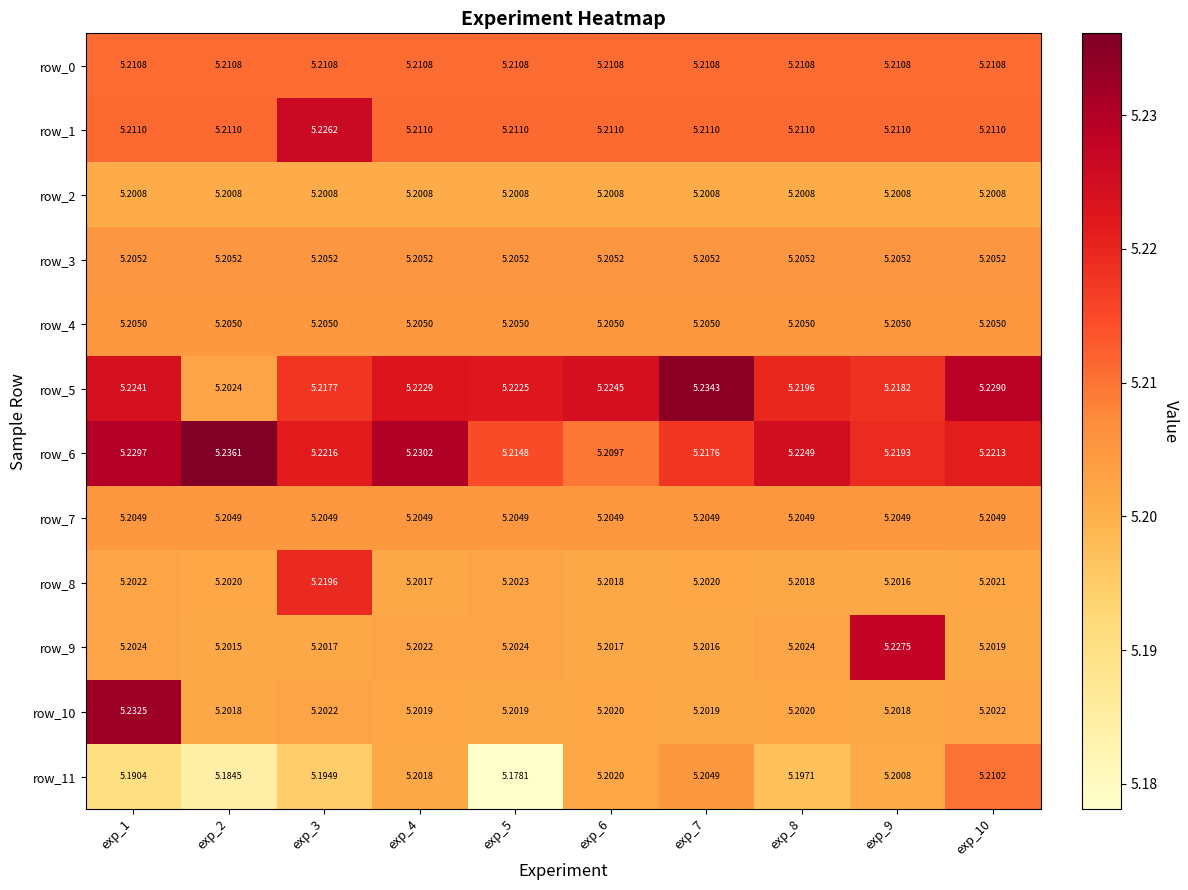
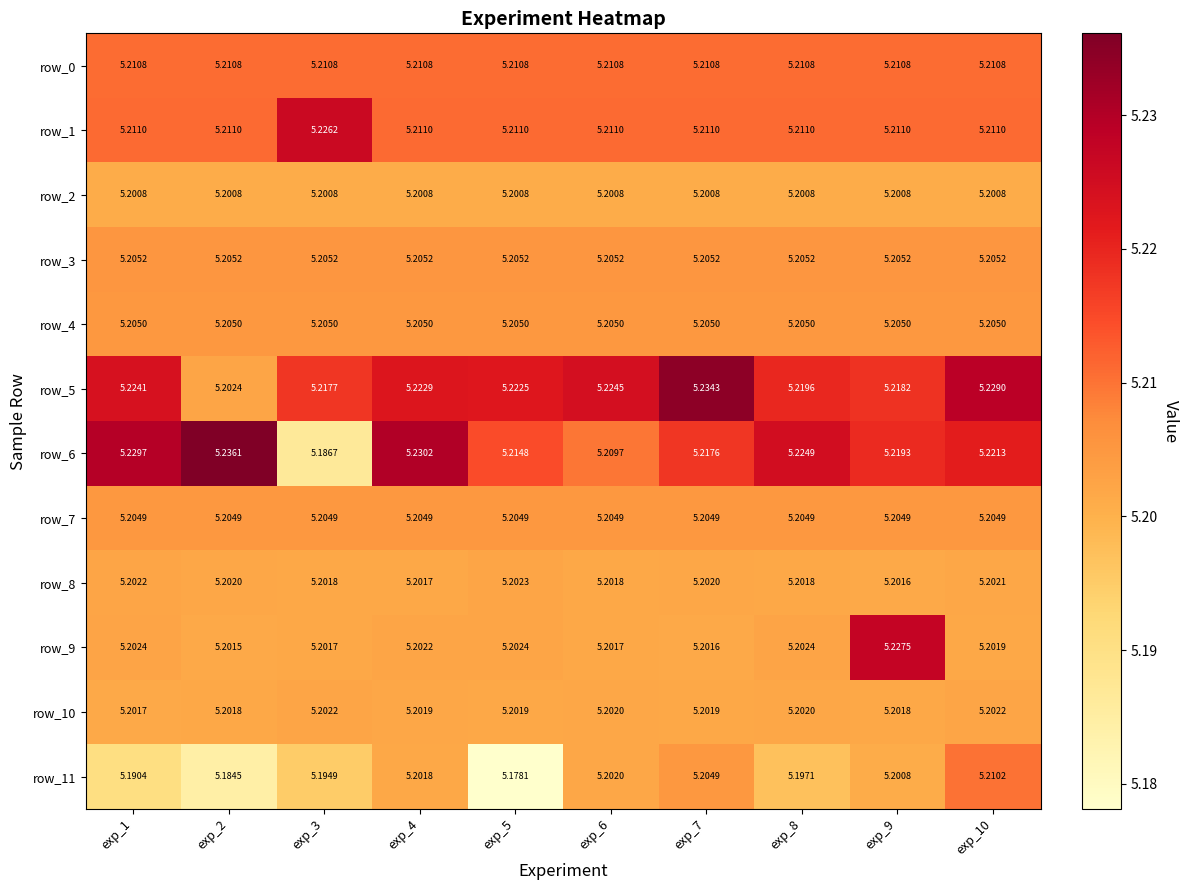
  {
    "row_0": {
      "exp_1": 5.2108,
      "exp_2": 5.2108,
      "exp_3": 5.2108,
      "exp_4": 5.2108,
      "exp_5": 5.2108,
      "exp_6": 5.2108,
      "exp_7": 5.2108,
      "exp_8": 5.2108,
      "exp_9": 5.2108,
      "exp_10": 5.2108
    },
    "row_1": {
      "exp_1": 5.2110,
      "exp_2": 5.2110,
      "exp_3": 5.2262,
      "exp_4": 5.2110,
      "exp_5": 5.2110,
      "exp_6": 5.2110,
      "exp_7": 5.2110,
      "exp_8": 5.2110,
      "exp_9": 5.2110,
      "exp_10": 5.2110
    },
    "row_2": {
      "exp_1": 5.2008,
      "exp_2": 5.2008,
      "exp_3": 5.2008,
      "exp_4": 5.2008,
      "exp_5": 5.2008,
      "exp_6": 5.2008,
      "exp_7": 5.2008,
      "exp_8": 5.2008,
      "exp_9": 5.2008,
      "exp_10": 5.2008
    },
    "row_3": {
      "exp_1": 5.2052,
      "exp_2": 5.2052,
      "exp_3": 5.2052,
      "exp_4": 5.2052,
      "exp_5": 5.2052,
      "exp_6": 5.2052,
      "exp_7": 5.2052,
      "exp_8": 5.2052,
      "exp_9": 5.2052,
      "exp_10": 5.2052
    },
    "row_4": {
      "exp_1": 5.2050,
      "exp_2": 5.2050,
      "exp_3": 5.2050,
      "exp_4": 5.2050,
      "exp_5": 5.2050,
      "exp_6": 5.2050,
      "exp_7": 5.2050,
      "exp_8": 5.2050,
      "exp_9": 5.2050,
      "exp_10": 5.2050
    },
    "row_5": {
      "exp_1": 5.2241,
      "exp_2": 5.2024,
      "exp_3": 5.2177,
      "exp_4": 5.2229,
      "exp_5": 5.2225,
      "exp_6": 5.2245,
      "exp_7": 5.2343,
      "exp_8": 5.2196,
      "exp_9": 5.2182,
      "exp_10": 5.2290
    },
    "row_6": {
      "exp_1": 5.2297,
      "exp_2": 5.2361,
-     "exp_3": 5.2216,
+     "exp_3": 5.1867,
      "exp_4": 5.2302,
      "exp_5": 5.2148,
      "exp_6": 5.2097,
      "exp_7": 5.2176,
      "exp_8": 5.2249,
      "exp_9": 5.2193,
      "exp_10": 5.2213
    },
    "row_7": {
      "exp_1": 5.2049,
      "exp_2": 5.2049,
      "exp_3": 5.2049,
      "exp_4": 5.2049,
      "exp_5": 5.2049,
      "exp_6": 5.2049,
      "exp_7": 5.2049,
      "exp_8": 5.2049,
      "exp_9": 5.2049,
      "exp_10": 5.2049
    },
    "row_8": {
      "exp_1": 5.2022,
      "exp_2": 5.2020,
-     "exp_3": 5.2196,
+     "exp_3": 5.2018,
      "exp_4": 5.2017,
      "exp_5": 5.2023,
      "exp_6": 5.2018,
      "exp_7": 5.2020,
      "exp_8": 5.2018,
      "exp_9": 5.2016,
      "exp_10": 5.2021
    },
    "row_9": {
      "exp_1": 5.2024,
      "exp_2": 5.2015,
      "exp_3": 5.2017,
      "exp_4": 5.2022,
      "exp_5": 5.2024,
      "exp_6": 5.2017,
      "exp_7": 5.2016,
      "exp_8": 5.2024,
      "exp_9": 5.2275,
      "exp_10": 5.2019
    },
    "row_10": {
-     "exp_1": 5.2325,
+     "exp_1": 5.2017,
      "exp_2": 5.2018,
      "exp_3": 5.2022,
      "exp_4": 5.2019,
      "exp_5": 5.2019,
      "exp_6": 5.2020,
      "exp_7": 5.2019,
      "exp_8": 5.2020,
      "exp_9": 5.2018,
      "exp_10": 5.2022
    },
    "row_11": {
      "exp_1": 5.1904,
      "exp_2": 5.1845,
      "exp_3": 5.1949,
      "exp_4": 5.2018,
      "exp_5": 5.1781,
      "exp_6": 5.2020,
      "exp_7": 5.2049,
      "exp_8": 5.1971,
      "exp_9": 5.2008,
      "exp_10": 5.2102
    }
  }
